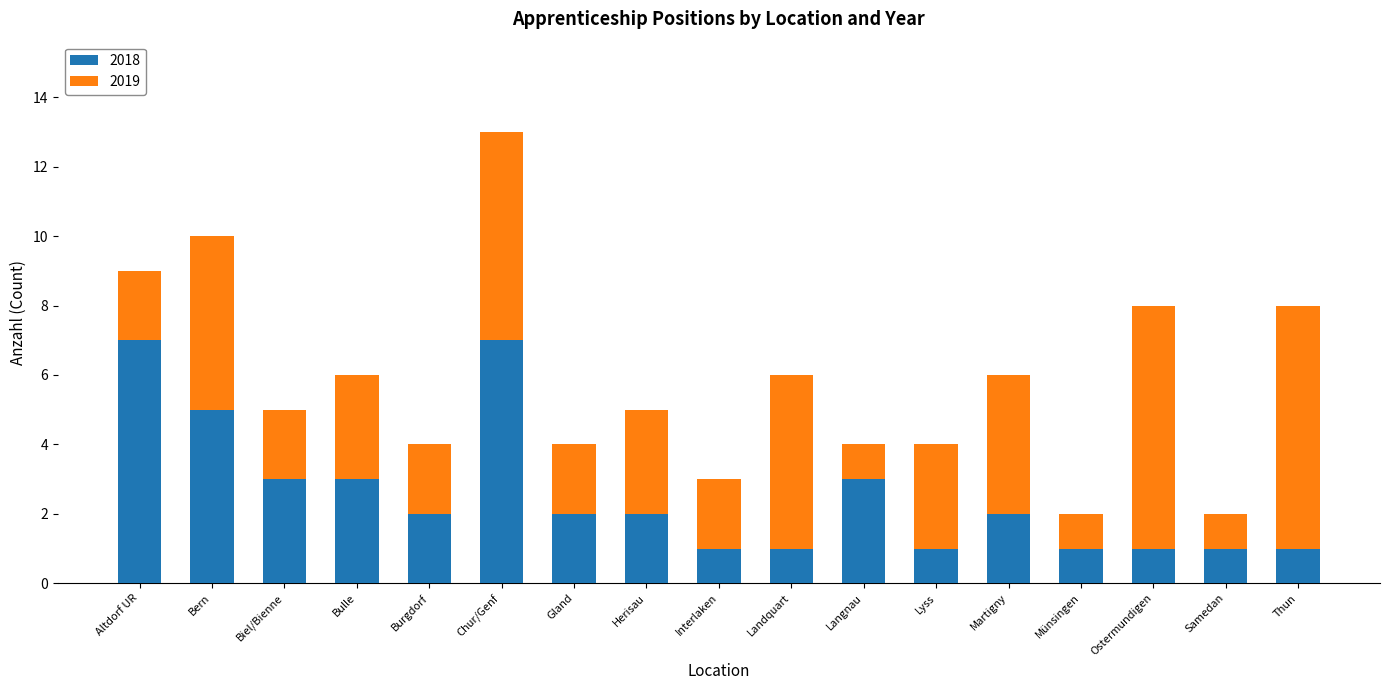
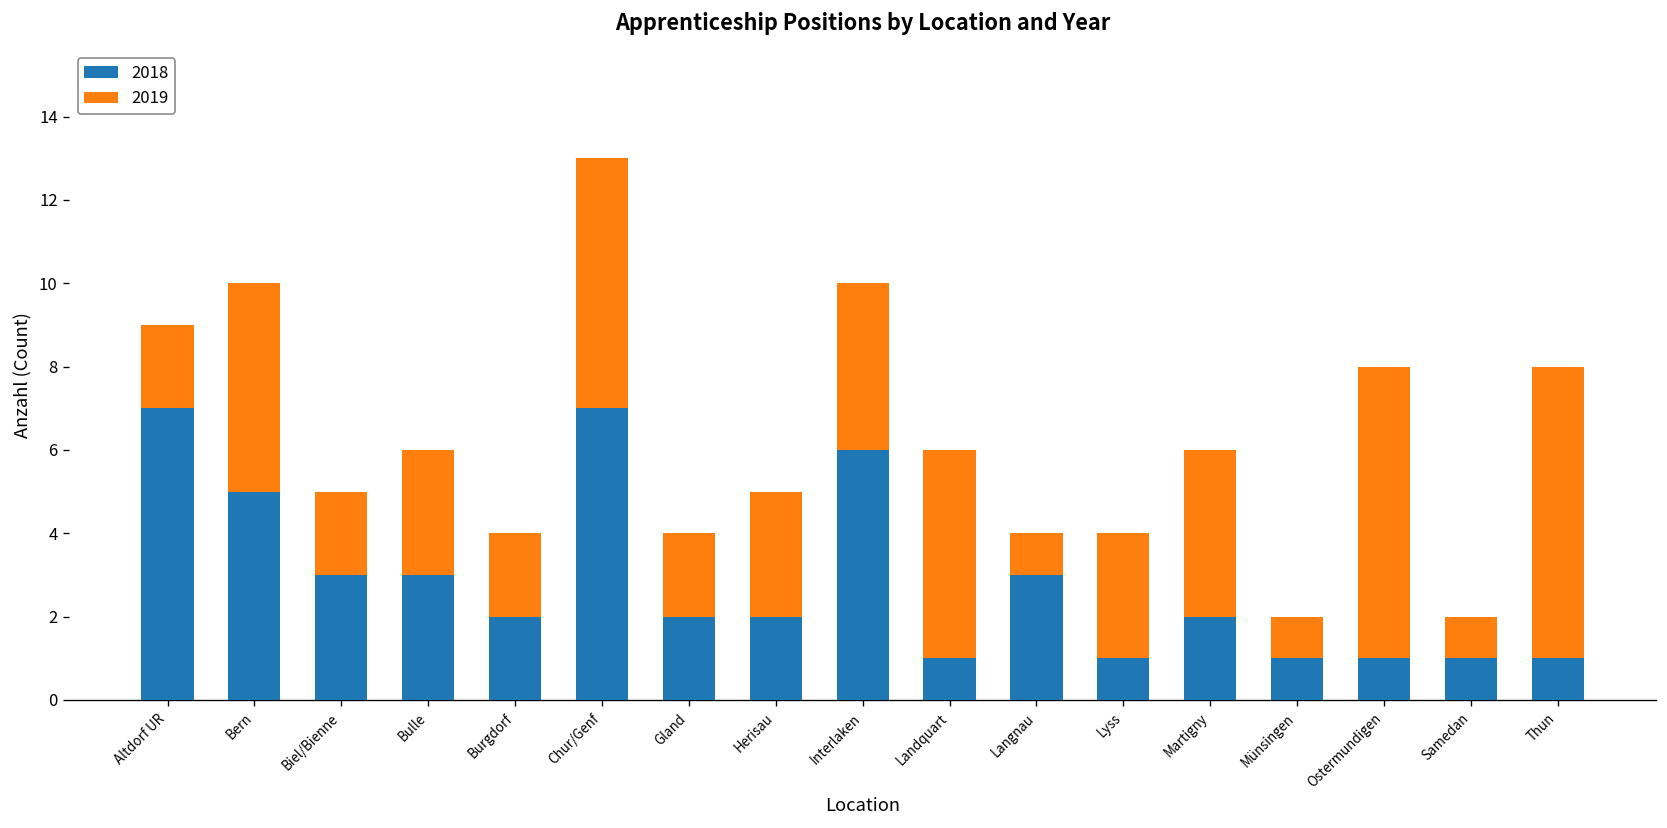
  {
    "2018": {
      "Altdorf UR": 7,
      "Bern": 5,
      "Biel/Bienne": 3,
      "Bulle": 3,
      "Burgdorf": 2,
      "Chur/Genf": 7,
      "Gland": 2,
      "Herisau": 2,
-     "Interlaken": 1,
+     "Interlaken": 6,
      "Landquart": 1,
      "Langnau": 3,
      "Lyss": 1,
      "Martigny": 2,
      "Münsingen": 1,
      "Ostermundigen": 1,
      "Samedan": 1,
      "Thun": 1
    },
    "2019": {
      "Altdorf UR": 2,
      "Bern": 5,
      "Biel/Bienne": 2,
      "Bulle": 3,
      "Burgdorf": 2,
      "Chur/Genf": 6,
      "Gland": 2,
      "Herisau": 3,
-     "Interlaken": 2,
+     "Interlaken": 4,
      "Landquart": 5,
      "Langnau": 1,
      "Lyss": 3,
      "Martigny": 4,
      "Münsingen": 1,
      "Ostermundigen": 7,
      "Samedan": 1,
      "Thun": 7
    }
  }
